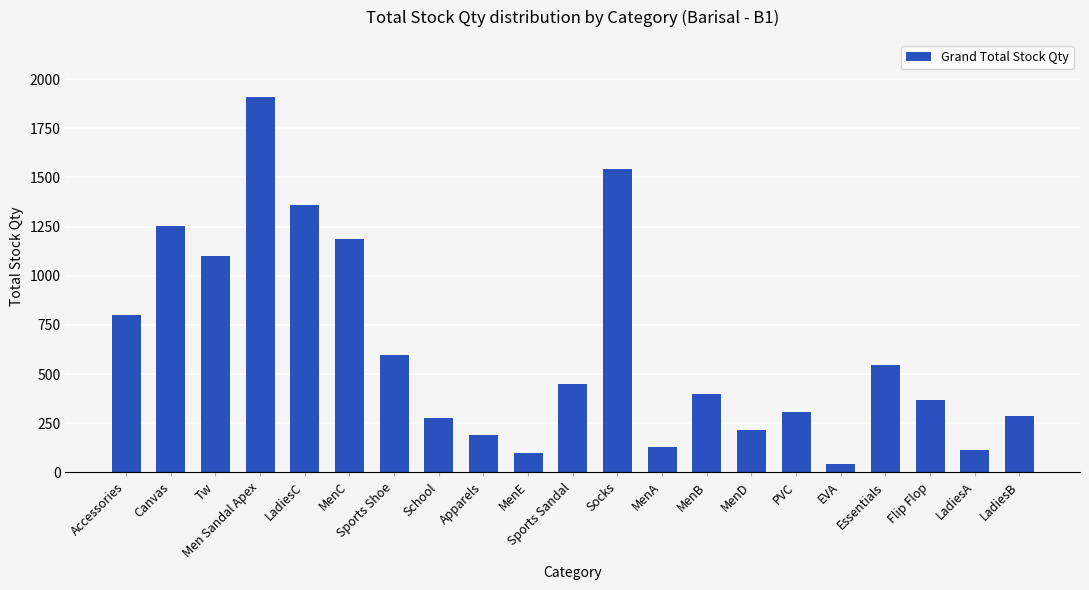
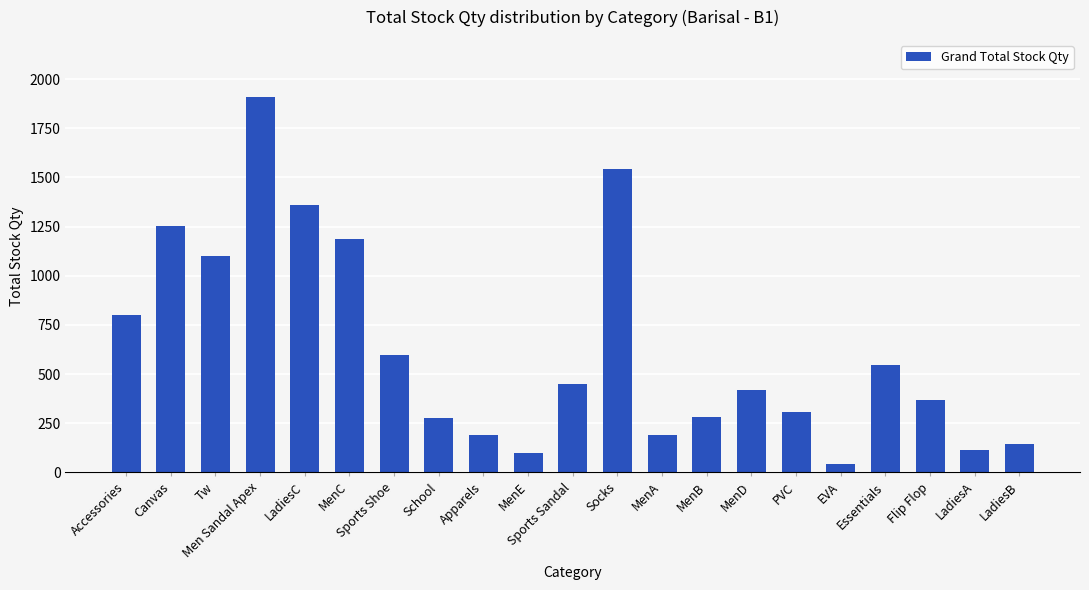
  {
    "Accessories": 800,
    "Canvas": 1250,
    "Tw": 1100,
    "Men Sandal Apex": 1910,
    "LadiesC": 1360,
    "MenC": 1190,
    "Sports Shoe": 600,
    "School": 270,
    "Apparels": 190,
    "MenE": 100,
    "Sports Sandal": 450,
    "Socks": 1540,
-   "MenA": 130,
-   "MenB": 400,
-   "MenD": 220,
+   "MenA": 190,
+   "MenB": 280,
+   "MenD": 420,
    "PVC": 310,
    "EVA": 40,
    "Essentials": 540,
    "Flip Flop": 370,
    "LadiesA": 110,
-   "LadiesB": 290
+   "LadiesB": 140
  }
